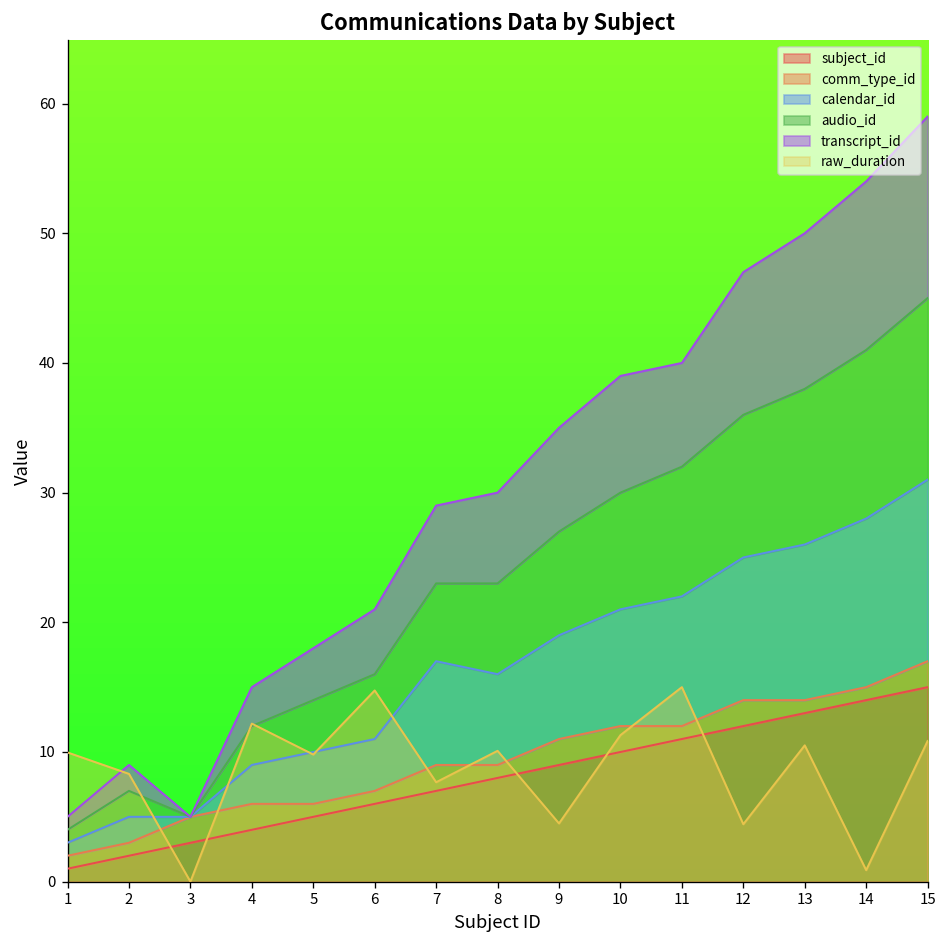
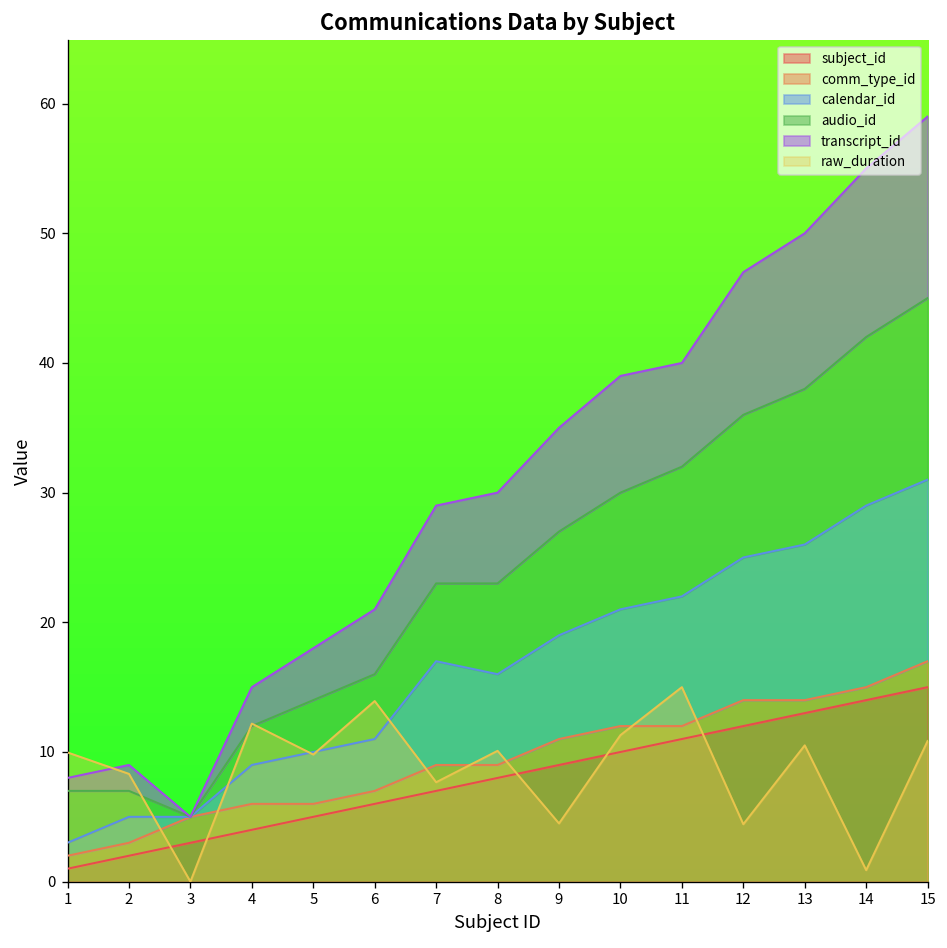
  {
    "calendar_id": {
      "1": 1,
      "2": 2,
      "4": 3,
      "6": 4,
      "7": 8,
      "8": 7,
      "9": 8,
      "10": 9,
      "11": 10,
      "12": 11,
      "13": 12,
-     "14": 13,
+     "14": 14,
      "15": 14
    },
    "audio_id": {
-     "1": 1,
+     "1": 4,
      "2": 2,
      "5": 4,
      "6": 5,
      "7": 6,
      "8": 7,
      "9": 8,
      "10": 9,
      "11": 10,
      "12": 11,
      "13": 12,
      "14": 13,
      "15": 14
    },
    "transcript_id": {
      "1": 1.0,
      "2": 2.0,
      "4": 3.0,
      "5": 4.0,
      "6": 5.0,
      "7": 6.0,
      "8": 7.0,
      "9": 8.0,
      "10": 9.0,
      "11": 8.0,
      "12": 11.0,
      "13": 12.0,
      "14": 13.0,
      "15": 14.0
    },
    "raw_duration": {
      "1": 10.0,
      "2": 8.3,
      "3": 0.0,
-     "6": 14.7,
+     "6": 13.9,
      "7": 7.7,
      "8": 10.1,
      "9": 4.5,
      "10": 11.3,
      "11": 15.0,
      "12": 4.4,
      "13": 10.5,
      "14": 0.9,
      "15": 10.8
    }
  }
